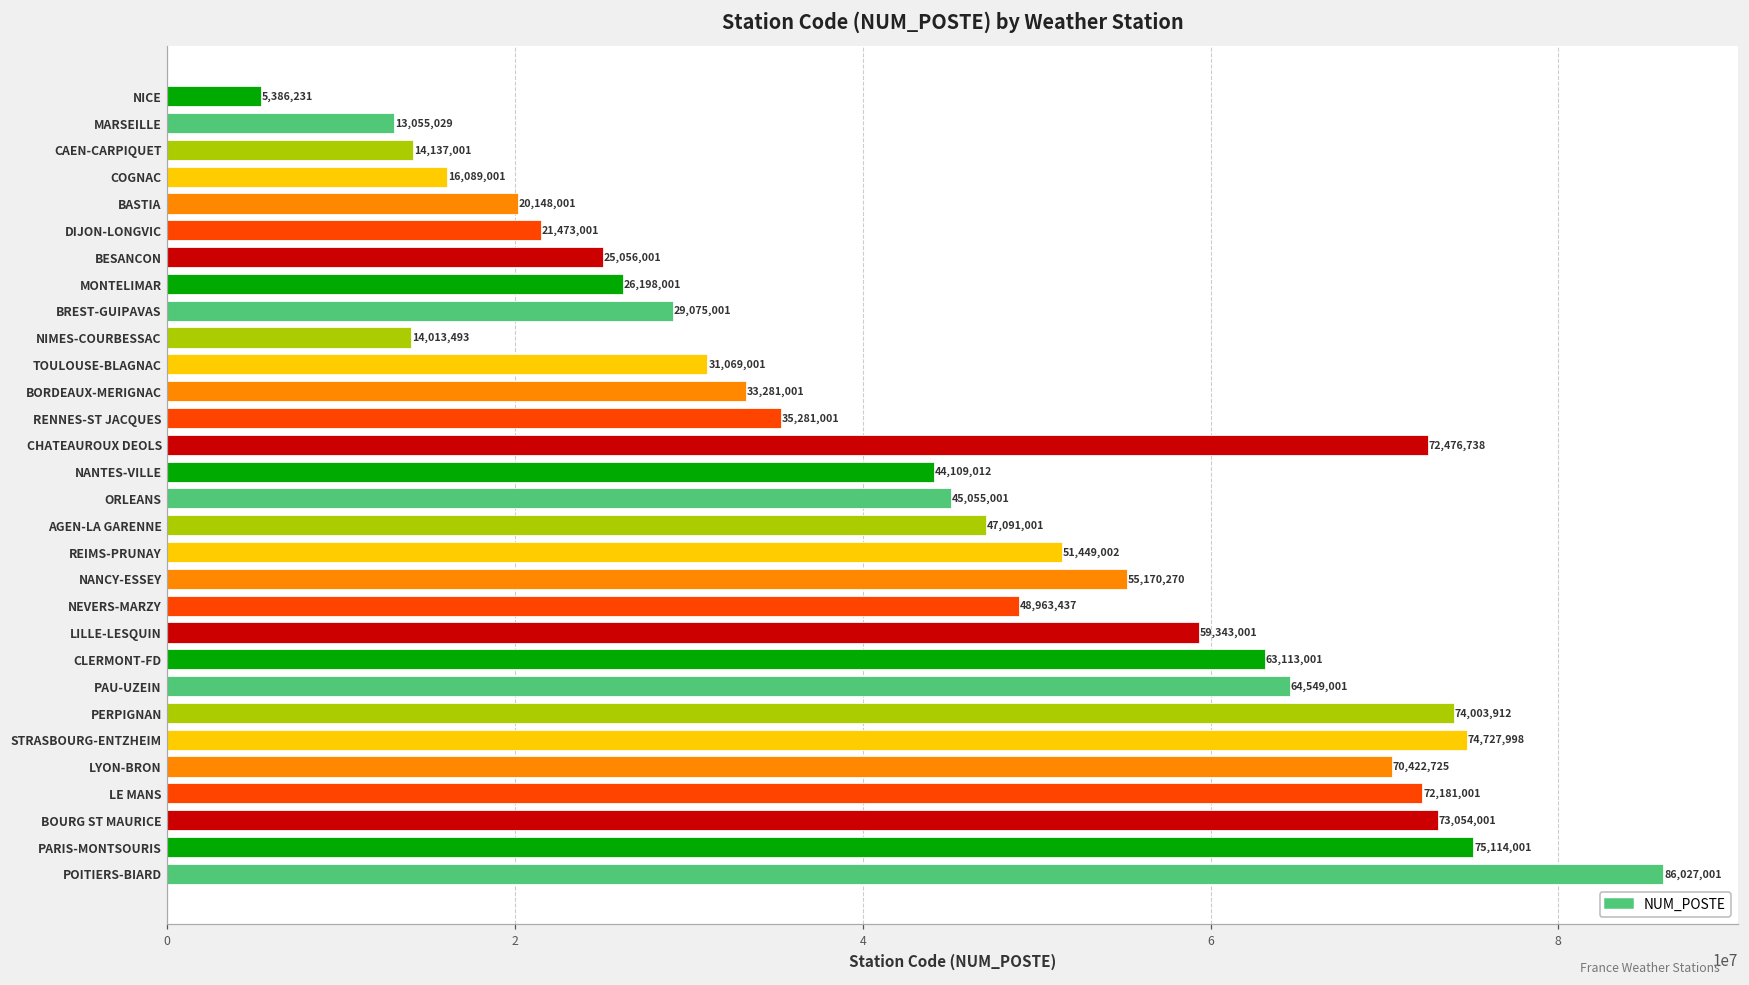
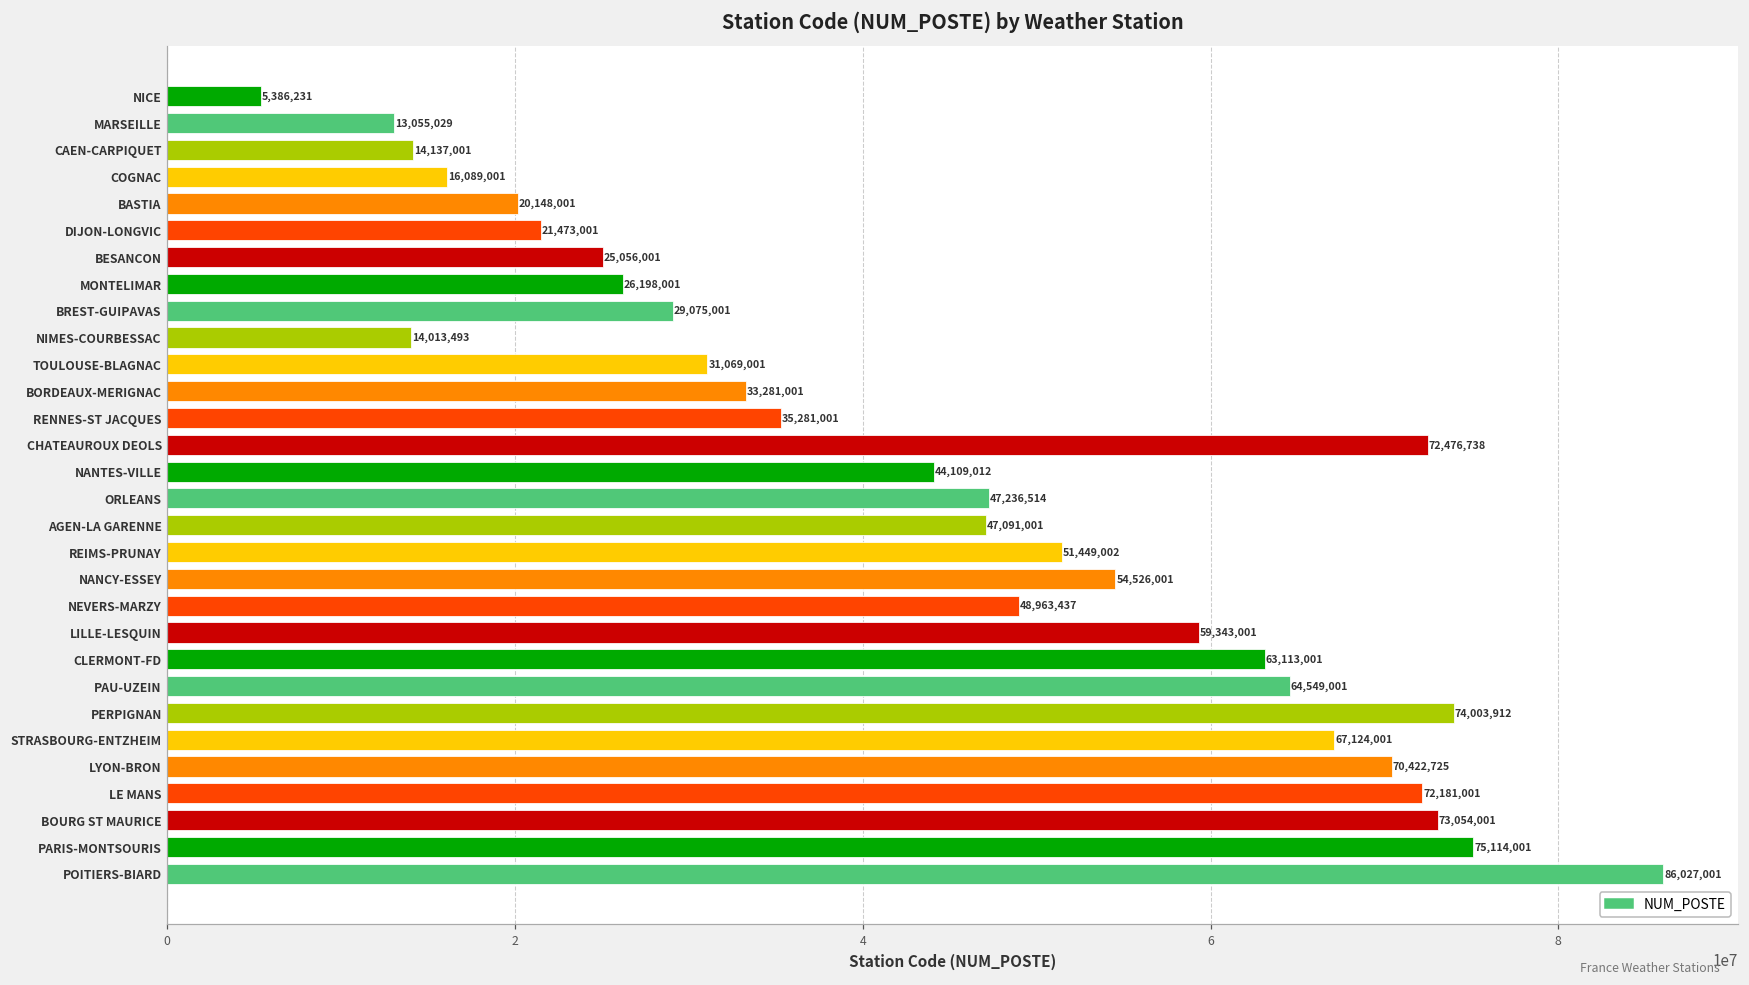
  {
    "NICE": "5,386,231",
    "MARSEILLE": "13,055,029",
    "CAEN-CARPIQUET": "14,137,001",
    "COGNAC": "16,089,001",
    "BASTIA": "20,148,001",
    "DIJON-LONGVIC": "21,473,001",
    "BESANCON": "25,056,001",
    "MONTELIMAR": "26,198,001",
    "BREST-GUIPAVAS": "29,075,001",
    "NIMES-COURBESSAC": "14,013,493",
    "TOULOUSE-BLAGNAC": "31,069,001",
    "BORDEAUX-MERIGNAC": "33,281,001",
    "RENNES-ST JACQUES": "35,281,001",
    "CHATEAUROUX DEOLS": "72,476,738",
    "NANTES-VILLE": "44,109,012",
-   "ORLEANS": "45,055,001",
+   "ORLEANS": "47,236,514",
    "AGEN-LA GARENNE": "47,091,001",
    "REIMS-PRUNAY": "51,449,002",
-   "NANCY-ESSEY": "55,170,270",
+   "NANCY-ESSEY": "54,526,001",
    "NEVERS-MARZY": "48,963,437",
    "LILLE-LESQUIN": "59,343,001",
    "CLERMONT-FD": "63,113,001",
    "PAU-UZEIN": "64,549,001",
    "PERPIGNAN": "74,003,912",
-   "STRASBOURG-ENTZHEIM": "74,727,998",
+   "STRASBOURG-ENTZHEIM": "67,124,001",
    "LYON-BRON": "70,422,725",
    "LE MANS": "72,181,001",
    "BOURG ST MAURICE": "73,054,001",
    "PARIS-MONTSOURIS": "75,114,001",
    "POITIERS-BIARD": "86,027,001"
  }
